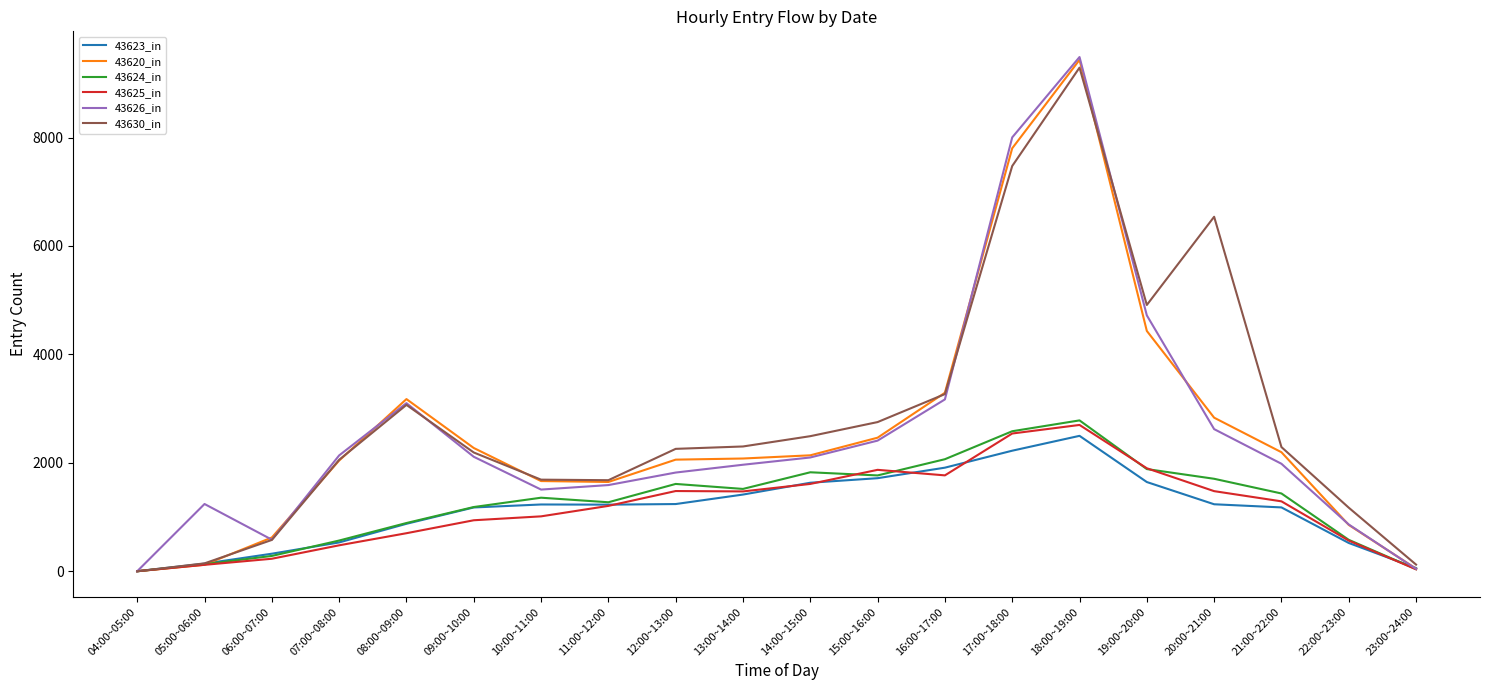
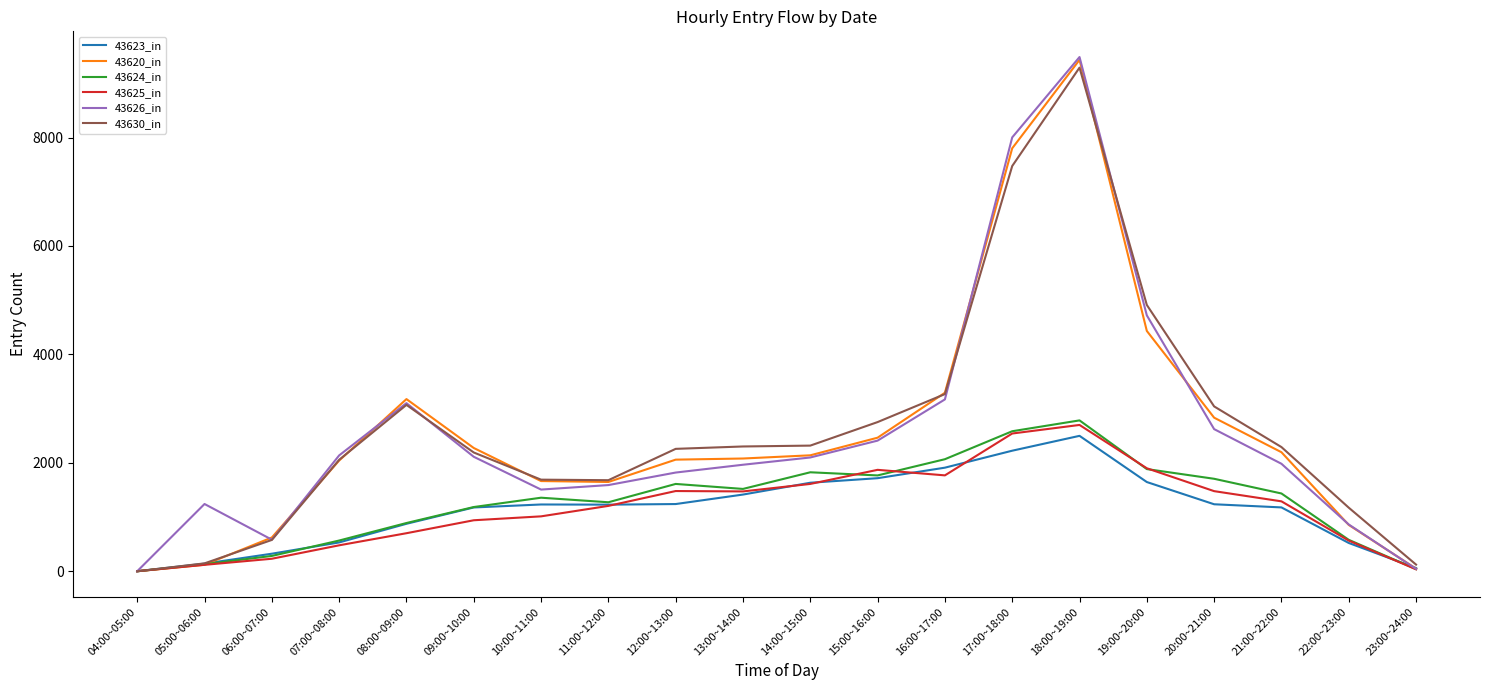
  {
    "43623_in": {
      "10:00~11:00": 1200,
      "12:00~13:00": 1200,
      "13:00~14:00": 1400,
      "15:00~16:00": 1700,
      "16:00~17:00": 1900,
      "17:00~18:00": 2200,
      "18:00~19:00": 2500,
      "19:00~20:00": 1600,
      "20:00~21:00": 1200,
      "21:00~22:00": 1200
    },
    "43620_in": {
      "08:00~09:00": 3200,
      "09:00~10:00": 2300,
      "12:00~13:00": 2100,
      "13:00~14:00": 2100,
      "15:00~16:00": 2500,
      "17:00~18:00": 7800,
      "18:00~19:00": 9400,
      "19:00~20:00": 4400,
      "20:00~21:00": 2800,
      "21:00~22:00": 2200
    },
    "43624_in": {
      "10:00~11:00": 1400,
      "12:00~13:00": 1600,
      "14:00~15:00": 1800,
      "15:00~16:00": 1800,
      "16:00~17:00": 2100,
      "18:00~19:00": 2800,
      "20:00~21:00": 1700,
      "21:00~22:00": 1400
    },
    "43625_in": {
      "06:00~07:00": 200,
      "07:00~08:00": 500,
      "08:00~09:00": 700,
      "09:00~10:00": 900,
      "10:00~11:00": 1000,
      "12:00~13:00": 1500,
      "15:00~16:00": 1900,
      "16:00~17:00": 1800,
      "18:00~19:00": 2700,
      "20:00~21:00": 1500,
      "21:00~22:00": 1300
    },
    "43626_in": {
      "05:00~06:00": 1200,
      "07:00~08:00": 2100,
      "09:00~10:00": 2100,
      "10:00~11:00": 1500,
      "11:00~12:00": 1600,
      "12:00~13:00": 1800,
      "13:00~14:00": 2000,
      "15:00~16:00": 2400,
      "16:00~17:00": 3200,
      "17:00~18:00": 8000,
      "18:00~19:00": 9500,
      "19:00~20:00": 4700,
      "20:00~21:00": 2600,
      "21:00~22:00": 2000
    },
    "43630_in": {
      "09:00~10:00": 2200,
      "12:00~13:00": 2300,
      "13:00~14:00": 2300,
-     "14:00~15:00": 2500,
+     "14:00~15:00": 2300,
      "15:00~16:00": 2800,
      "17:00~18:00": 7500,
      "18:00~19:00": 9300,
      "19:00~20:00": 4900,
-     "20:00~21:00": 6500,
+     "20:00~21:00": 3000,
      "21:00~22:00": 2300,
      "22:00~23:00": 1200,
      "23:00~24:00": 100
    }
  }
